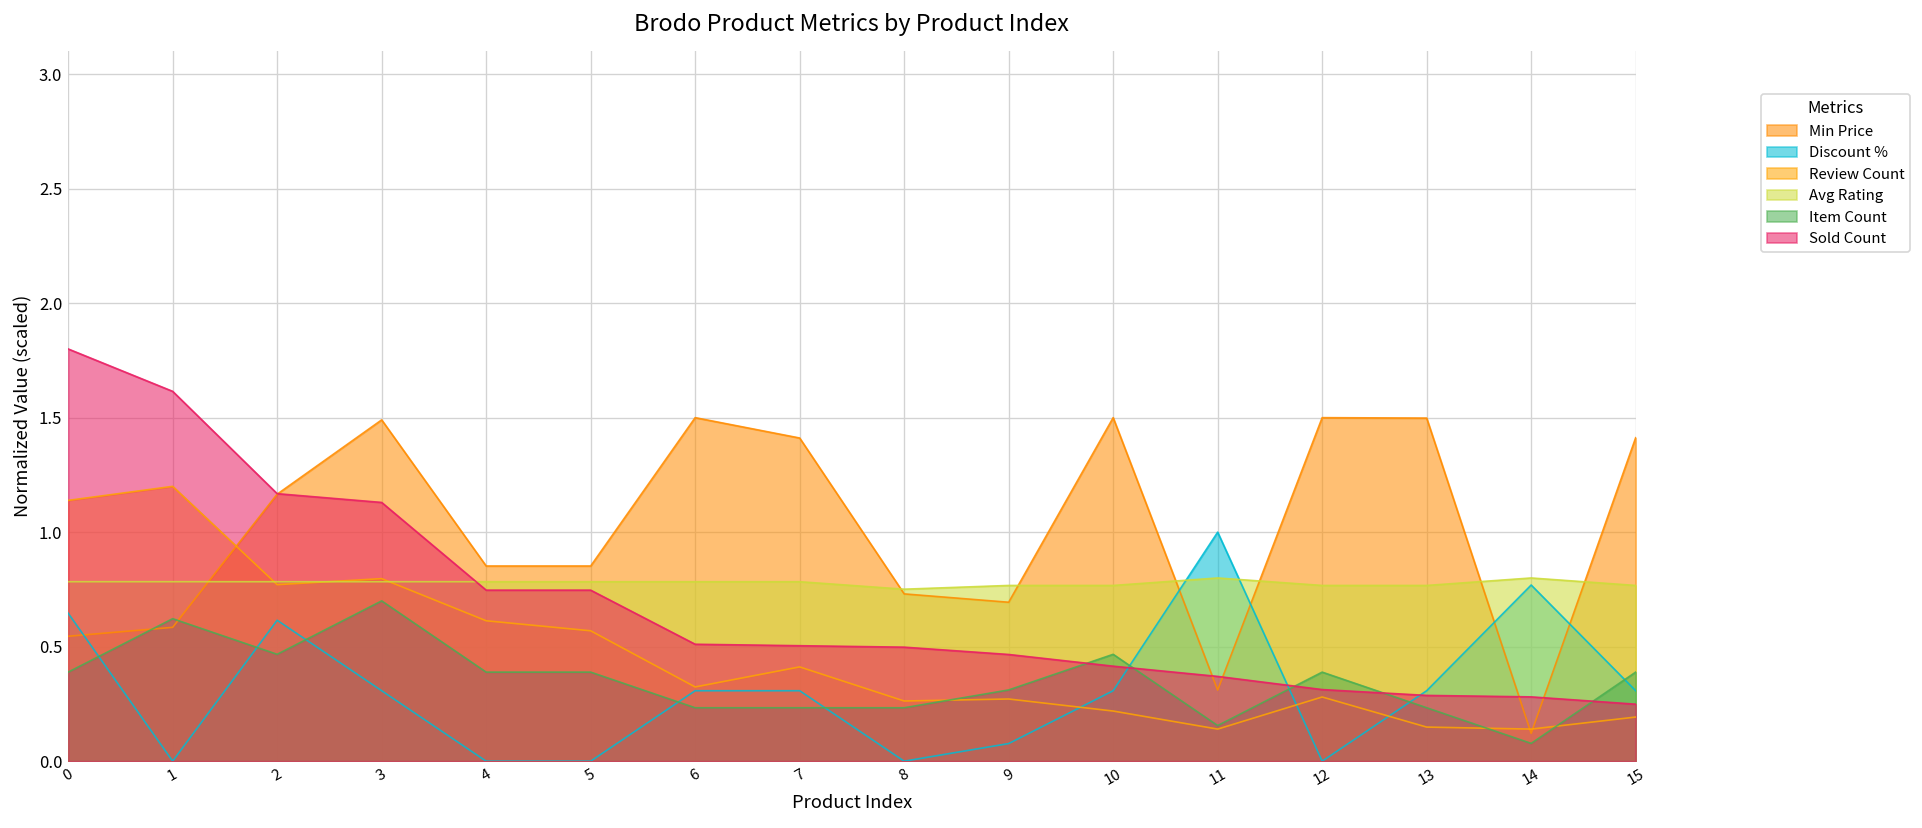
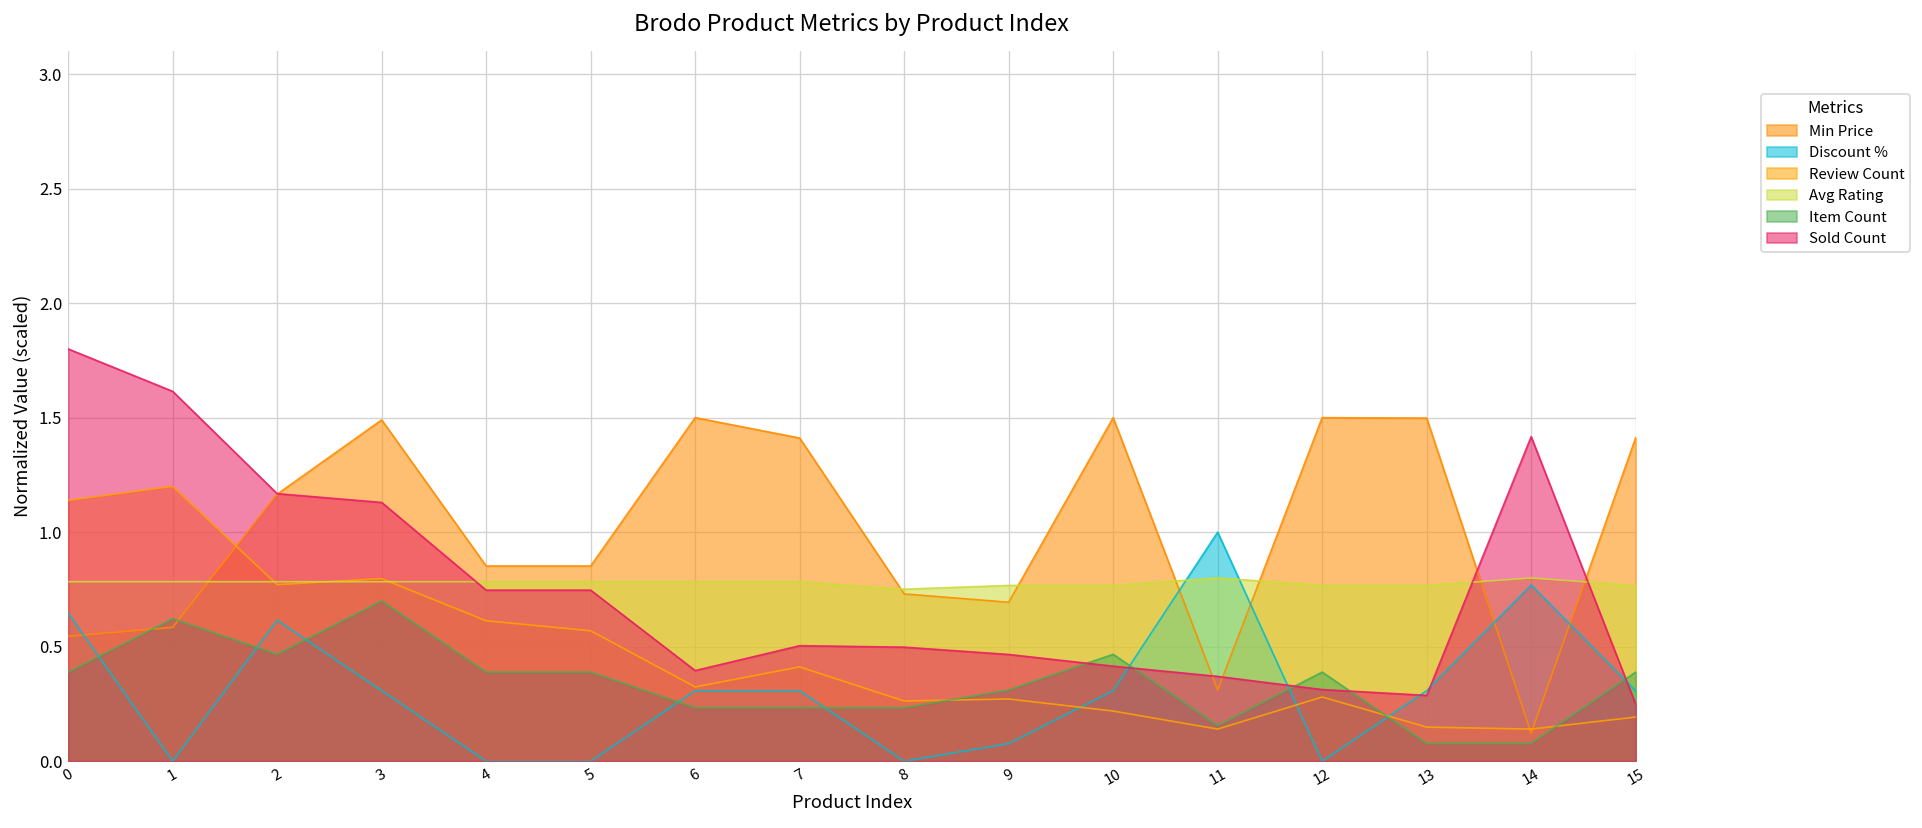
  {
    "Discount %": {
      "0": 0.65,
      "1": 0.00,
      "2": 0.62,
      "3": 0.31,
      "4": 0.00,
      "5": 0.00,
      "6": 0.31,
      "7": 0.31,
      "8": 0.00,
      "9": 0.08,
      "10": 0.31,
      "11": 1.00,
      "12": 0.00,
      "13": 0.31,
      "14": 0.77,
      "15": 0.31
    },
    "Avg Rating": {
      "0": 0.78,
      "1": 0.78,
      "3": 0.78,
      "4": 0.78,
      "5": 0.78,
      "6": 0.78,
      "7": 0.78,
      "8": 0.75,
      "9": 0.77,
      "10": 0.77,
      "11": 0.80,
      "12": 0.77,
      "13": 0.77,
      "14": 0.80,
      "15": 0.77
    },
    "Item Count": {
      "0": 0.39,
      "1": 0.62,
      "2": 0.47,
      "3": 0.70,
      "4": 0.39,
      "5": 0.39,
      "6": 0.23,
      "7": 0.23,
      "8": 0.23,
      "9": 0.31,
      "10": 0.47,
      "11": 0.16,
      "12": 0.39,
-     "13": 0.23,
+     "13": 0.08,
      "14": 0.08,
      "15": 0.39
    },
    "Sold Count": {
      "0": 1.80,
      "1": 1.61,
      "3": 1.13,
      "4": 0.75,
      "5": 0.75,
-     "6": 0.51,
+     "6": 0.40,
      "7": 0.50,
      "8": 0.50,
      "9": 0.47,
      "10": 0.41,
      "11": 0.37,
      "12": 0.31,
      "13": 0.29,
-     "14": 0.28,
+     "14": 1.42,
      "15": 0.25
    }
  }
